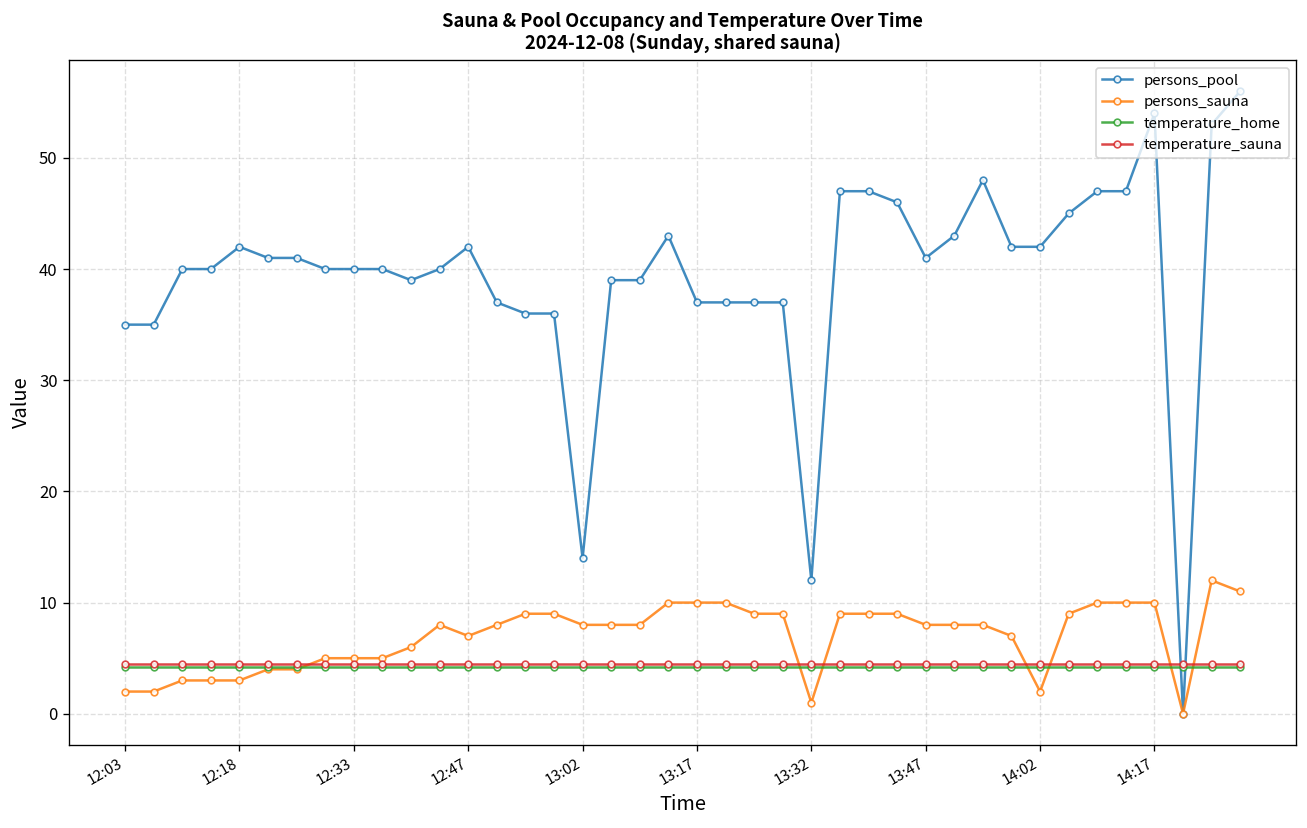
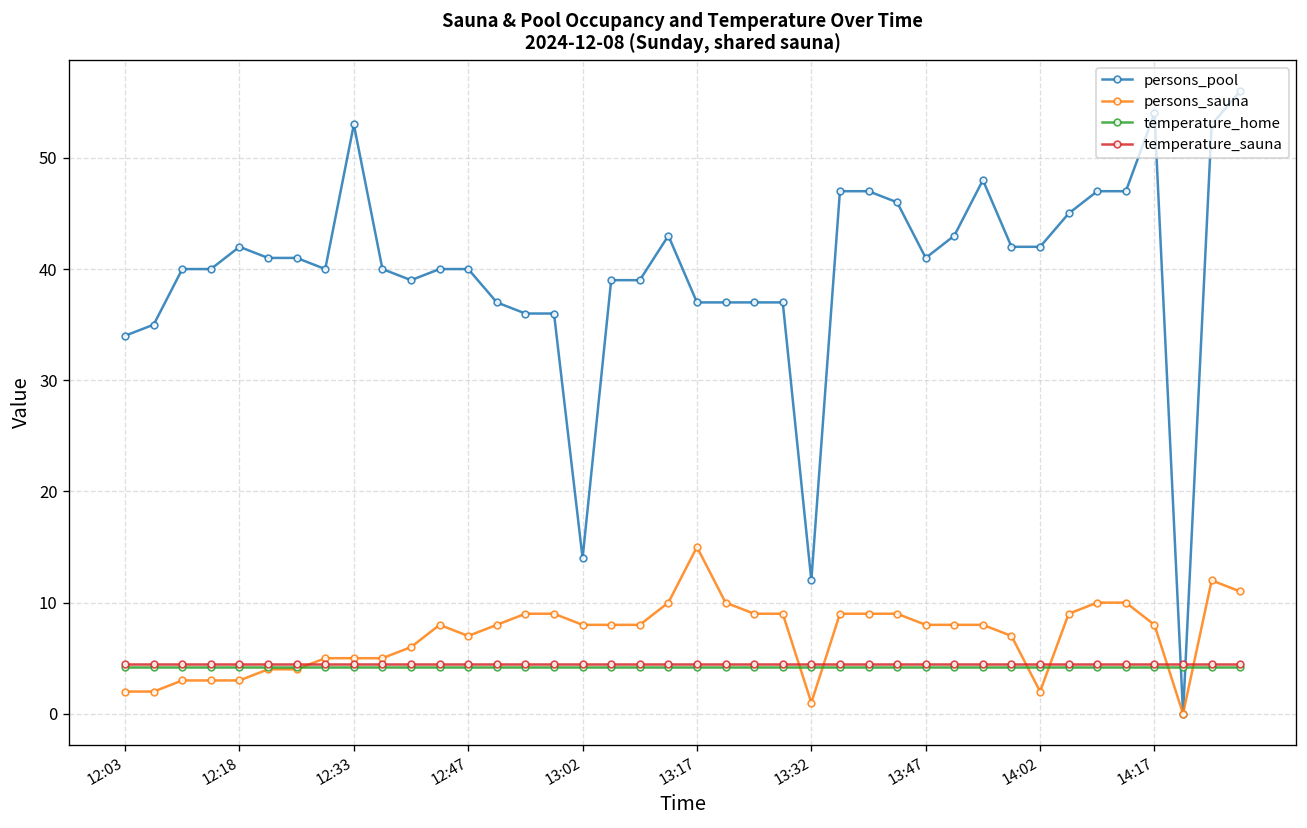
  {
    "persons_pool": {
-     "12:03": 35,
+     "12:03": 34,
      "12:18": 42,
-     "12:33": 40,
-     "12:47": 42,
+     "12:33": 53,
+     "12:47": 40,
      "13:02": 14,
      "13:17": 37,
      "13:32": 12,
      "13:47": 41,
      "14:02": 42
    },
    "persons_sauna": {
      "12:03": 2,
      "12:18": 3,
      "12:33": 5,
      "12:47": 7,
      "13:02": 8,
-     "13:17": 10,
+     "13:17": 15,
      "13:32": 1,
      "13:47": 8,
      "14:02": 2,
-     "14:17": 10
+     "14:17": 8
    }
  }
